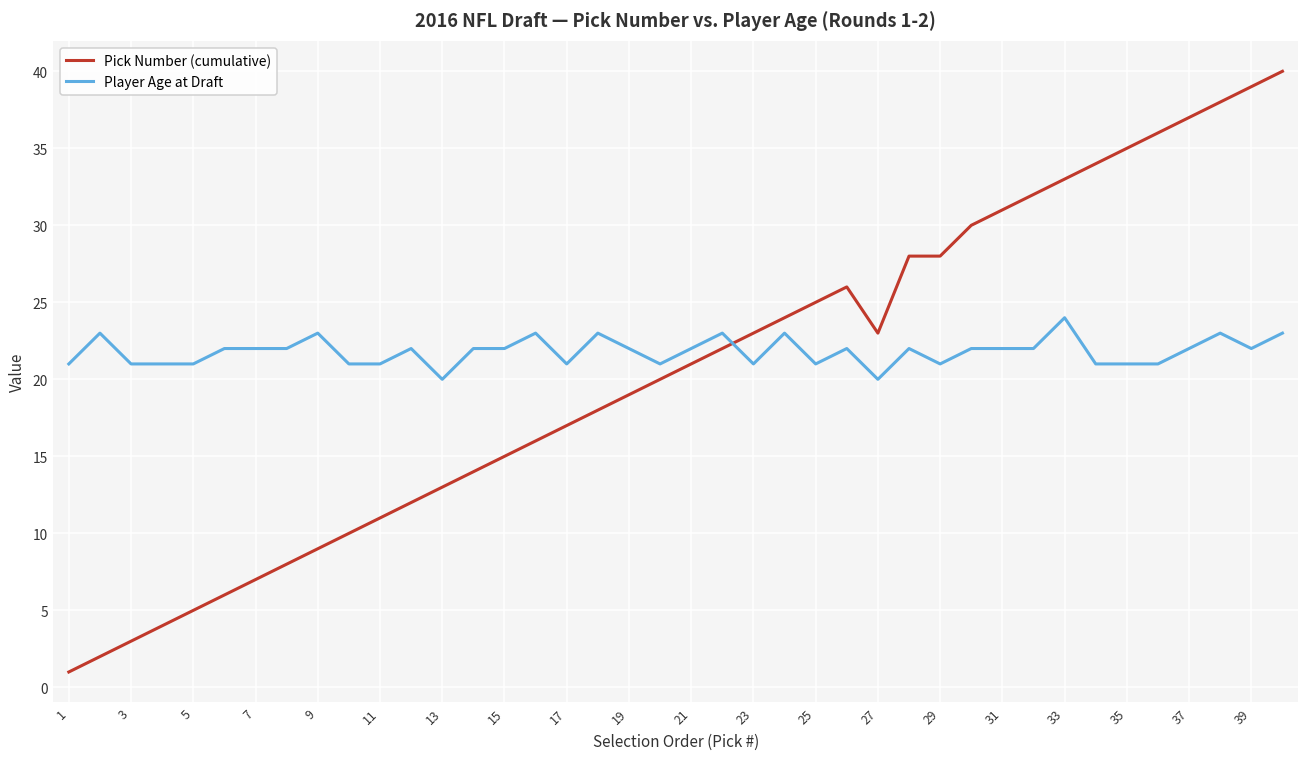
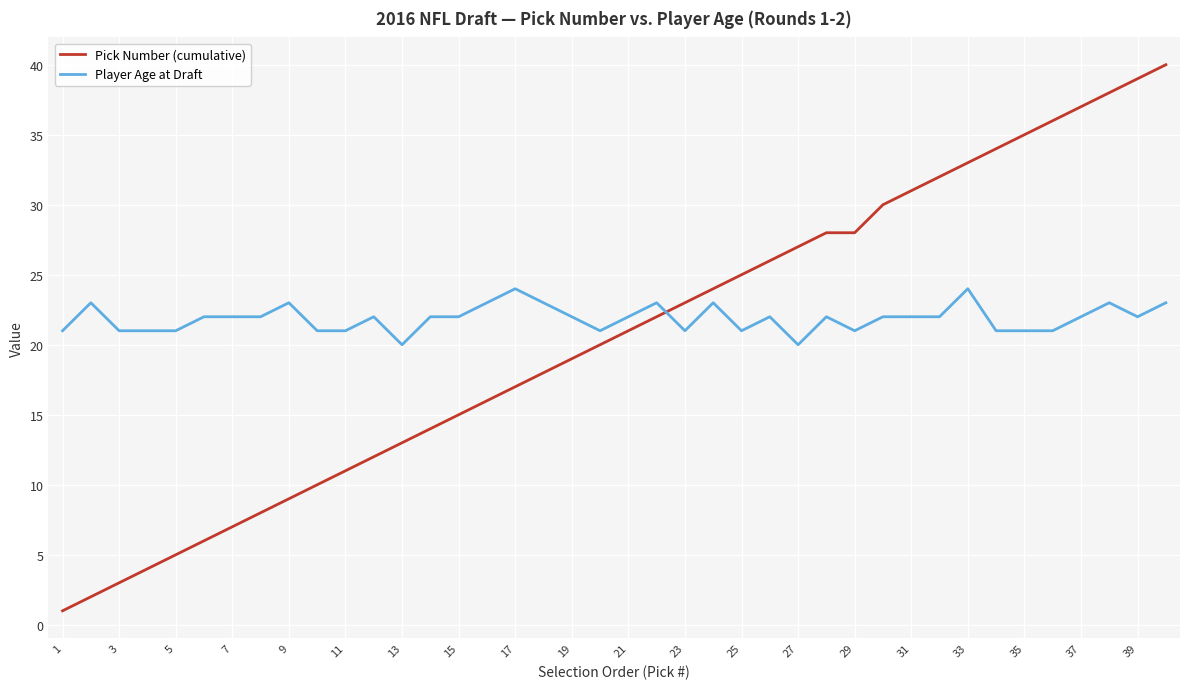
  {
    "Pick Number (cumulative)": {
      "1": 1,
      "3": 3,
      "5": 5,
      "7": 7,
      "9": 9,
      "11": 11,
      "13": 13,
      "15": 15,
      "17": 17,
      "19": 19,
      "21": 21,
      "23": 23,
      "25": 25,
-     "27": 23,
+     "27": 27,
      "29": 28,
      "31": 31,
      "33": 33,
      "35": 35,
      "37": 37,
      "39": 39
    },
    "Player Age at Draft": {
      "1": 21,
      "3": 21,
      "5": 21,
      "7": 22,
      "9": 23,
      "11": 21,
      "13": 20,
      "15": 22,
-     "17": 21,
+     "17": 24,
      "19": 22,
      "21": 22,
      "23": 21,
      "25": 21,
      "27": 20,
      "29": 21,
      "31": 22,
      "33": 24,
      "35": 21,
      "37": 22,
      "39": 22
    }
  }
